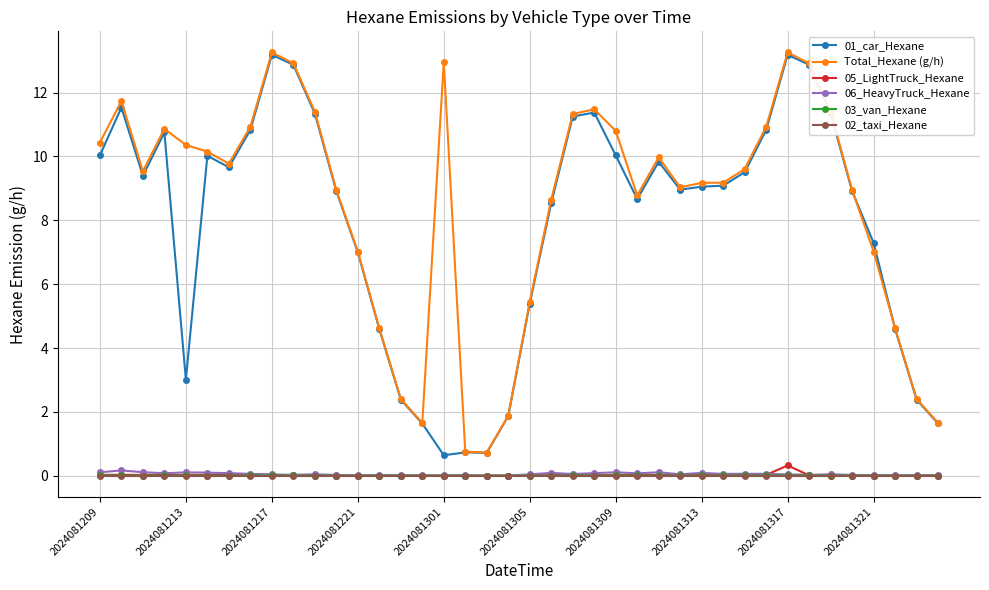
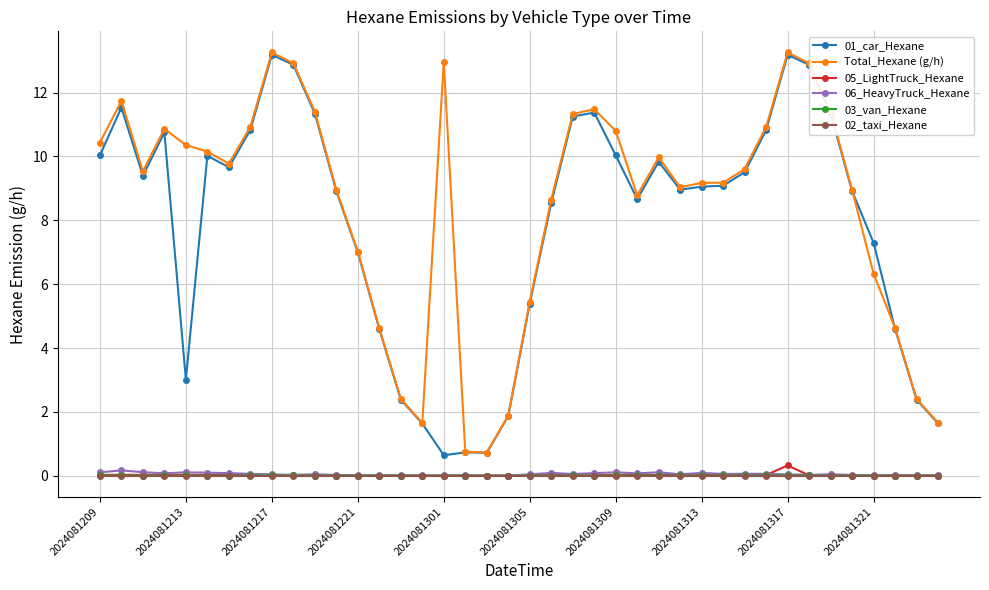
  {
    "01_car_Hexane": {
      "2024081209": 10.0,
      "2024081213": 3.0,
      "2024081301": 0.6,
      "2024081309": 10.0,
      "2024081313": 9.1,
      "2024081321": 7.3
    },
    "Total_Hexane (g/h)": {
      "2024081209": 10.4,
      "2024081213": 10.4,
      "2024081301": 13.0,
      "2024081309": 10.8,
      "2024081313": 9.2,
-     "2024081321": 7.0
+     "2024081321": 6.3
    },
    "05_LightTruck_Hexane": {
      "2024081317": 0.3
    },
    "06_HeavyTruck_Hexane": {
      "2024081209": 0.1,
      "2024081213": 0.1,
      "2024081309": 0.1
    }
  }
